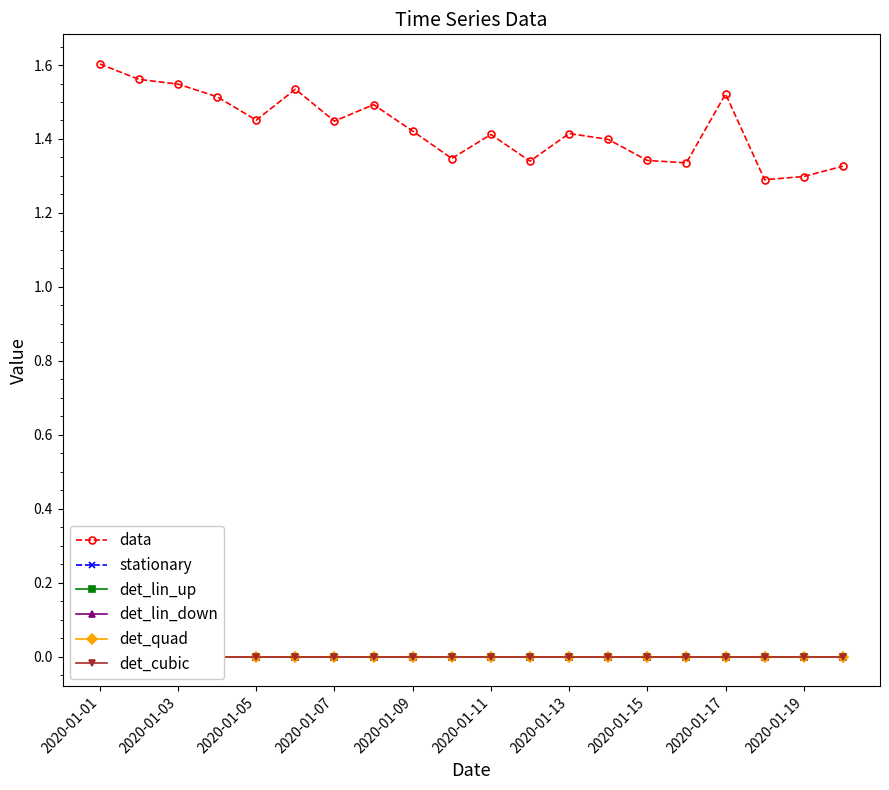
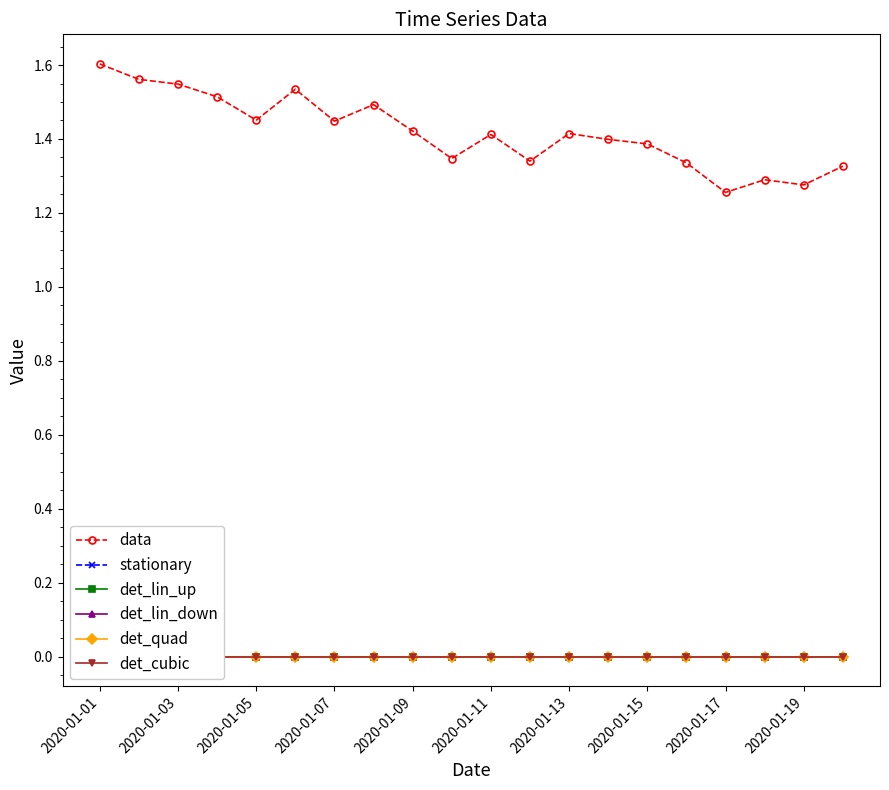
  {
    "data": {
      "2020-01-01": 1.60,
      "2020-01-03": 1.55,
      "2020-01-05": 1.45,
      "2020-01-07": 1.45,
      "2020-01-09": 1.42,
      "2020-01-11": 1.41,
      "2020-01-13": 1.41,
-     "2020-01-15": 1.34,
-     "2020-01-17": 1.52,
-     "2020-01-19": 1.30
+     "2020-01-15": 1.39,
+     "2020-01-17": 1.26,
+     "2020-01-19": 1.28
    },
    "det_cubic": {
      "2020-01-05": 0.00,
      "2020-01-07": 0.00,
      "2020-01-09": 0.00,
      "2020-01-11": 0.00,
      "2020-01-13": 0.00,
      "2020-01-15": 0.00,
      "2020-01-17": 0.00,
      "2020-01-19": 0.00
    }
  }
